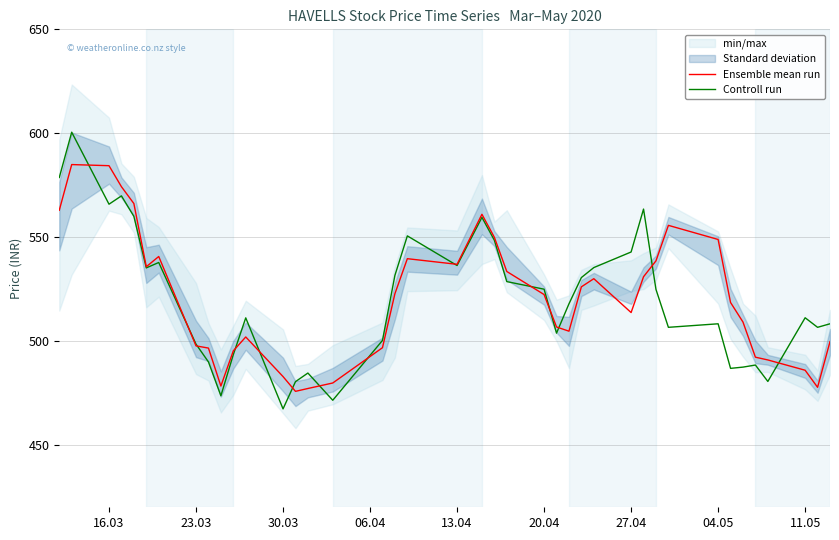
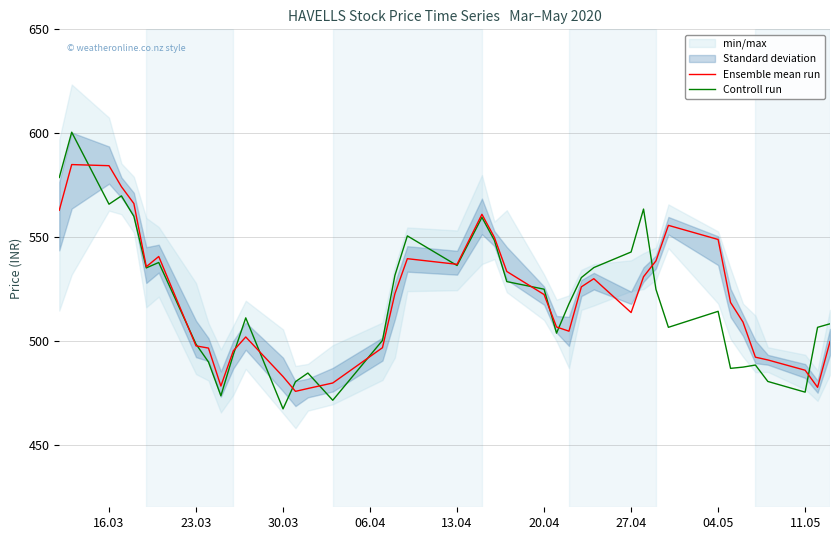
  {
    "Ensemble mean run": {
      "16.03": 584,
      "30.03": 483,
      "20.04": 522,
      "27.04": 514,
      "04.05": 549,
      "11.05": 486
    },
    "Controll run": {
      "16.03": 566,
      "30.03": 467,
      "20.04": 525,
      "27.04": 543,
-     "04.05": 508,
-     "11.05": 511
+     "04.05": 514,
+     "11.05": 475
    }
  }
